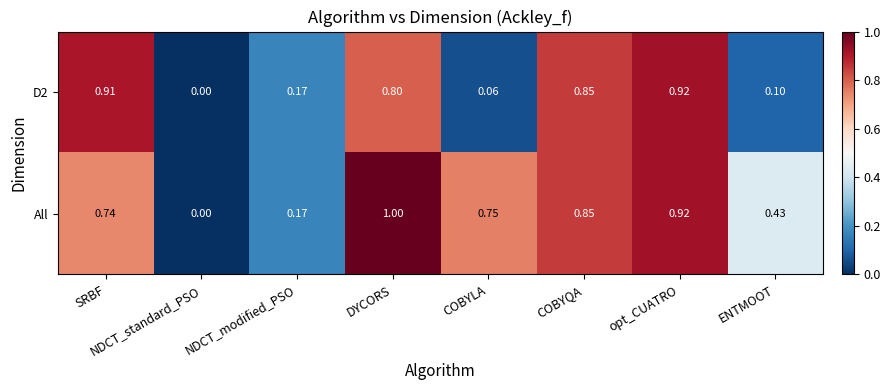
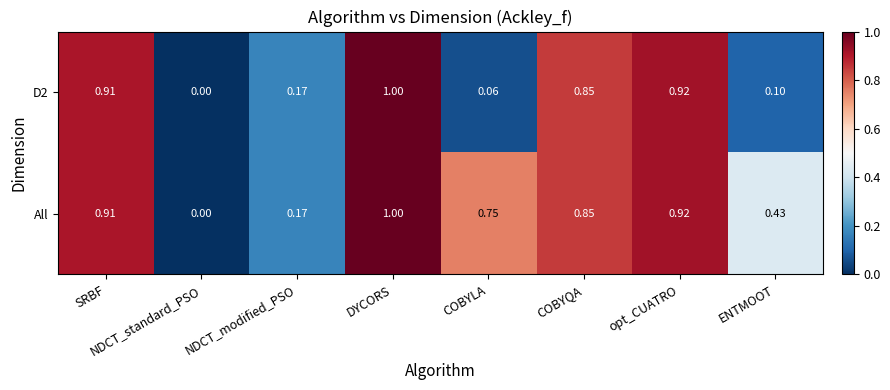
  {
    "D2": {
      "SRBF": 0.91,
      "NDCT_standard_PSO": 0.00,
      "NDCT_modified_PSO": 0.17,
-     "DYCORS": 0.80,
+     "DYCORS": 1.00,
      "COBYLA": 0.06,
      "COBYQA": 0.85,
      "opt_CUATRO": 0.92,
      "ENTMOOT": 0.10
    },
    "All": {
-     "SRBF": 0.74,
+     "SRBF": 0.91,
      "NDCT_standard_PSO": 0.00,
      "NDCT_modified_PSO": 0.17,
      "DYCORS": 1.00,
      "COBYLA": 0.75,
      "COBYQA": 0.85,
      "opt_CUATRO": 0.92,
      "ENTMOOT": 0.43
    }
  }
